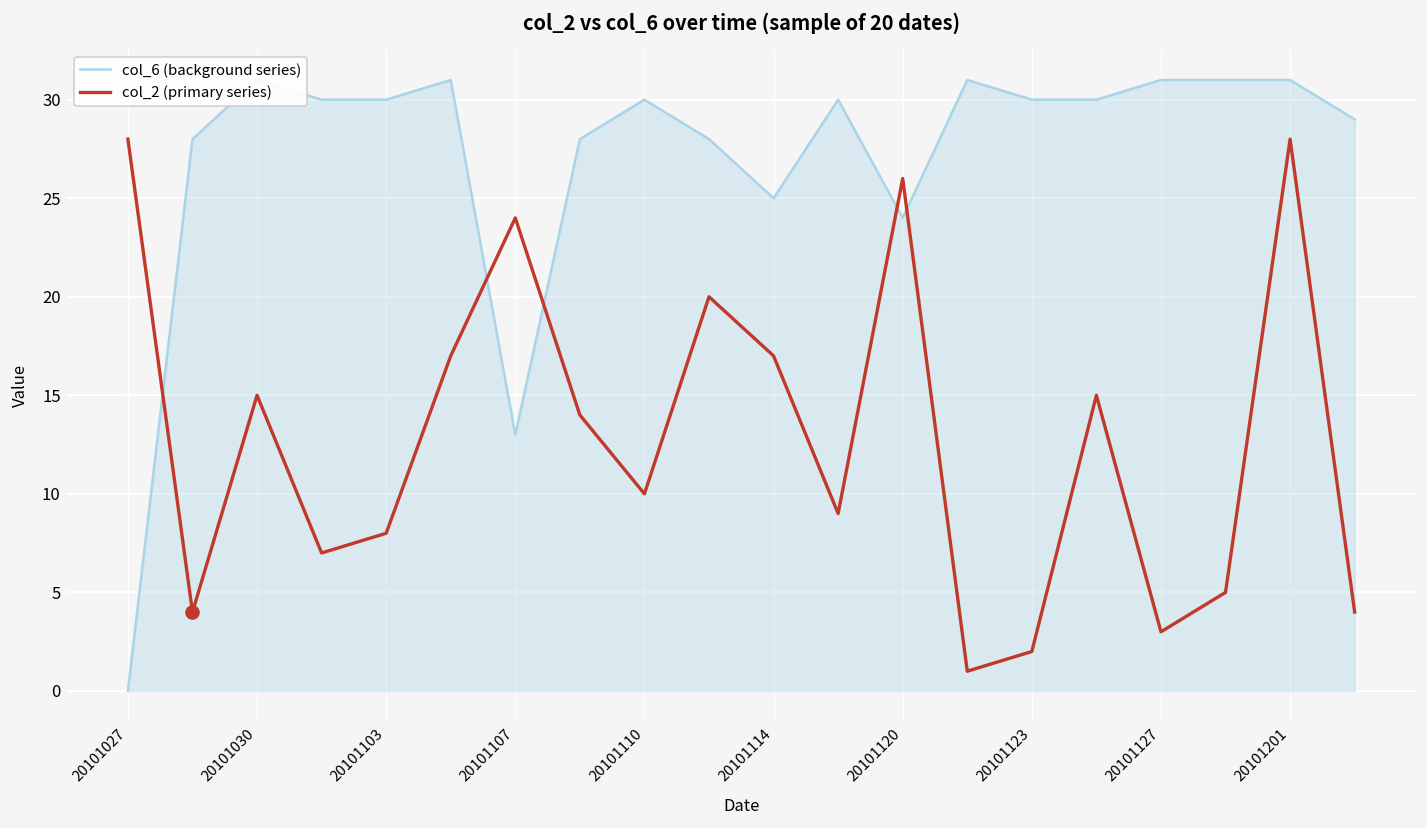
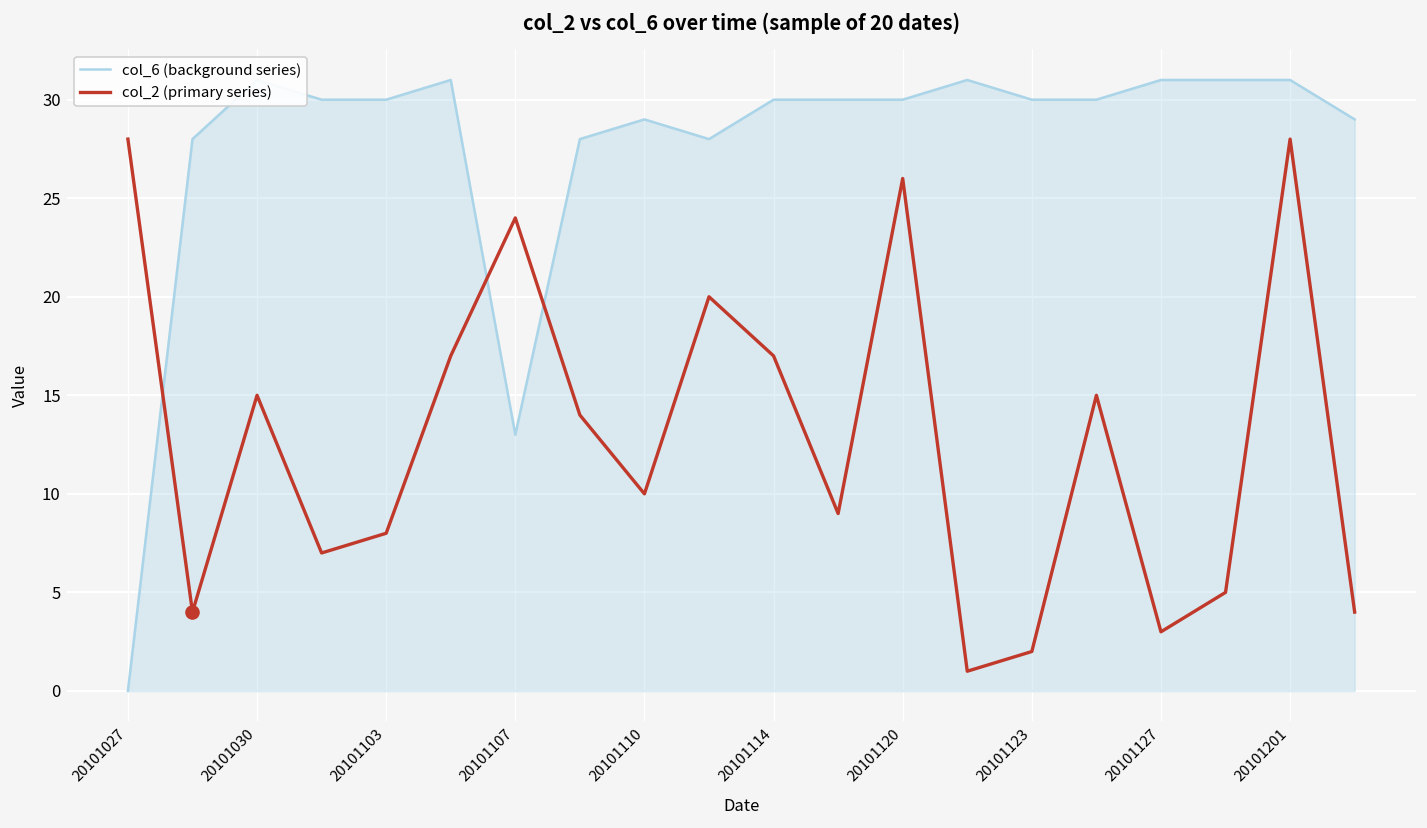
  {
    "col_6 (background series)": {
      "20101027": 0,
      "20101103": 30,
      "20101107": 13,
-     "20101110": 30,
-     "20101114": 25,
-     "20101120": 24,
+     "20101110": 29,
+     "20101114": 30,
+     "20101120": 30,
      "20101123": 30,
      "20101127": 31,
      "20101201": 31
    }
  }
